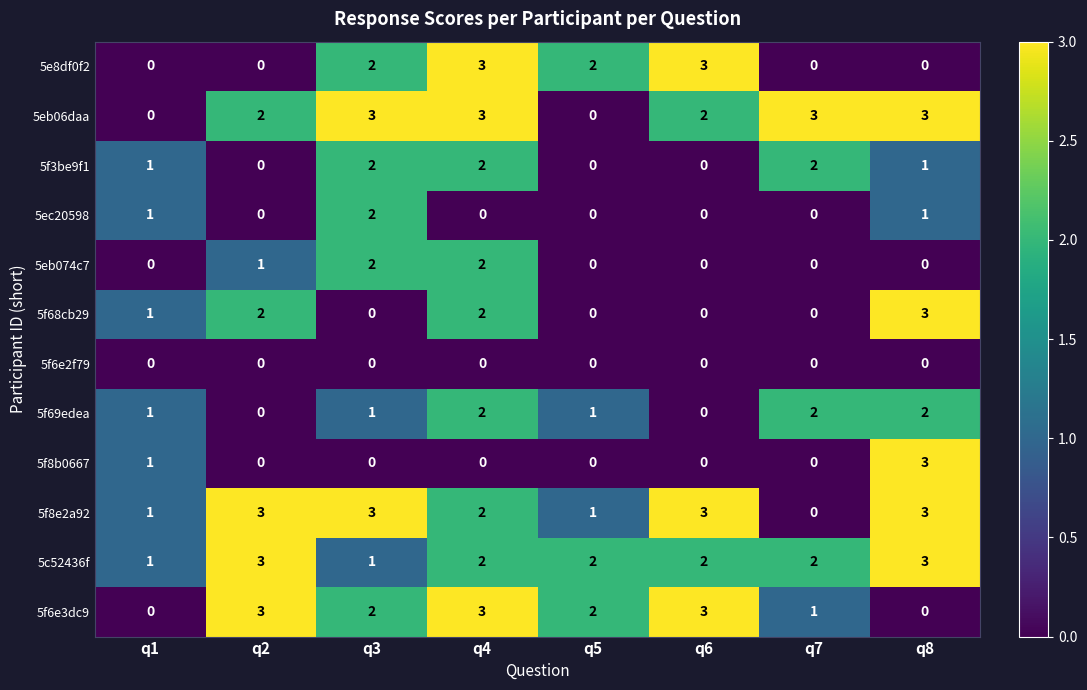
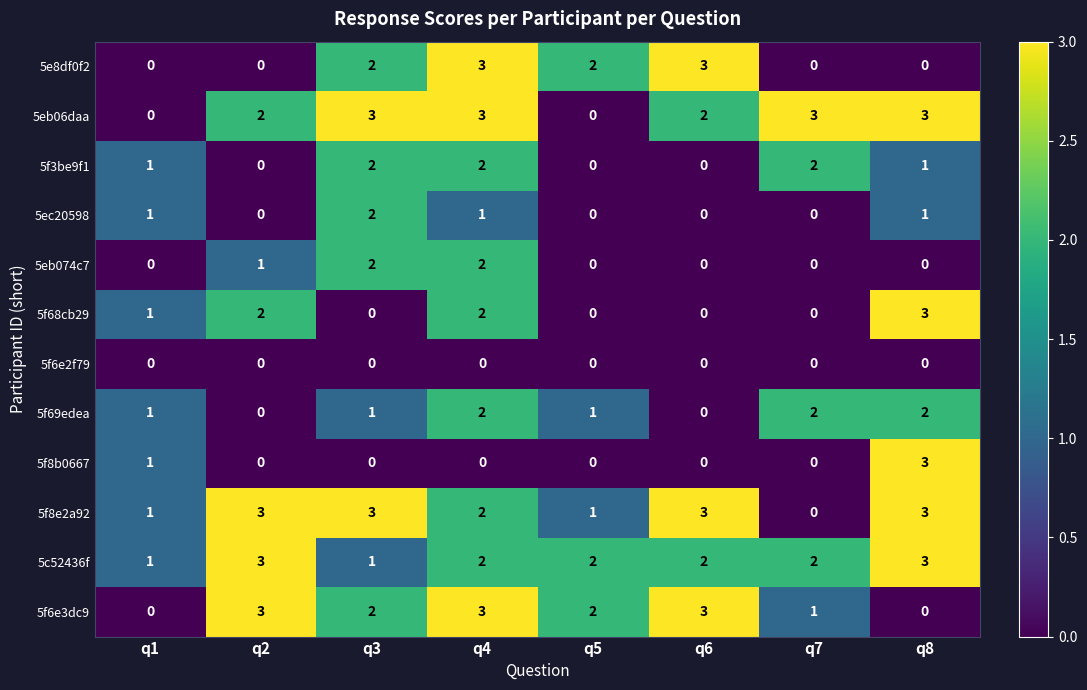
  {
    "5e8df0f2": {
      "q1": 0,
      "q2": 0,
      "q3": 2,
      "q4": 3,
      "q5": 2,
      "q6": 3,
      "q7": 0,
      "q8": 0
    },
    "5eb06daa": {
      "q1": 0,
      "q2": 2,
      "q3": 3,
      "q4": 3,
      "q5": 0,
      "q6": 2,
      "q7": 3,
      "q8": 3
    },
    "5f3be9f1": {
      "q1": 1,
      "q2": 0,
      "q3": 2,
      "q4": 2,
      "q5": 0,
      "q6": 0,
      "q7": 2,
      "q8": 1
    },
    "5ec20598": {
      "q1": 1,
      "q2": 0,
      "q3": 2,
-     "q4": 0,
+     "q4": 1,
      "q5": 0,
      "q6": 0,
      "q7": 0,
      "q8": 1
    },
    "5eb074c7": {
      "q1": 0,
      "q2": 1,
      "q3": 2,
      "q4": 2,
      "q5": 0,
      "q6": 0,
      "q7": 0,
      "q8": 0
    },
    "5f68cb29": {
      "q1": 1,
      "q2": 2,
      "q3": 0,
      "q4": 2,
      "q5": 0,
      "q6": 0,
      "q7": 0,
      "q8": 3
    },
    "5f6e2f79": {
      "q1": 0,
      "q2": 0,
      "q3": 0,
      "q4": 0,
      "q5": 0,
      "q6": 0,
      "q7": 0,
      "q8": 0
    },
    "5f69edea": {
      "q1": 1,
      "q2": 0,
      "q3": 1,
      "q4": 2,
      "q5": 1,
      "q6": 0,
      "q7": 2,
      "q8": 2
    },
    "5f8b0667": {
      "q1": 1,
      "q2": 0,
      "q3": 0,
      "q4": 0,
      "q5": 0,
      "q6": 0,
      "q7": 0,
      "q8": 3
    },
    "5f8e2a92": {
      "q1": 1,
      "q2": 3,
      "q3": 3,
      "q4": 2,
      "q5": 1,
      "q6": 3,
      "q7": 0,
      "q8": 3
    },
    "5c52436f": {
      "q1": 1,
      "q2": 3,
      "q3": 1,
      "q4": 2,
      "q5": 2,
      "q6": 2,
      "q7": 2,
      "q8": 3
    },
    "5f6e3dc9": {
      "q1": 0,
      "q2": 3,
      "q3": 2,
      "q4": 3,
      "q5": 2,
      "q6": 3,
      "q7": 1,
      "q8": 0
    }
  }
